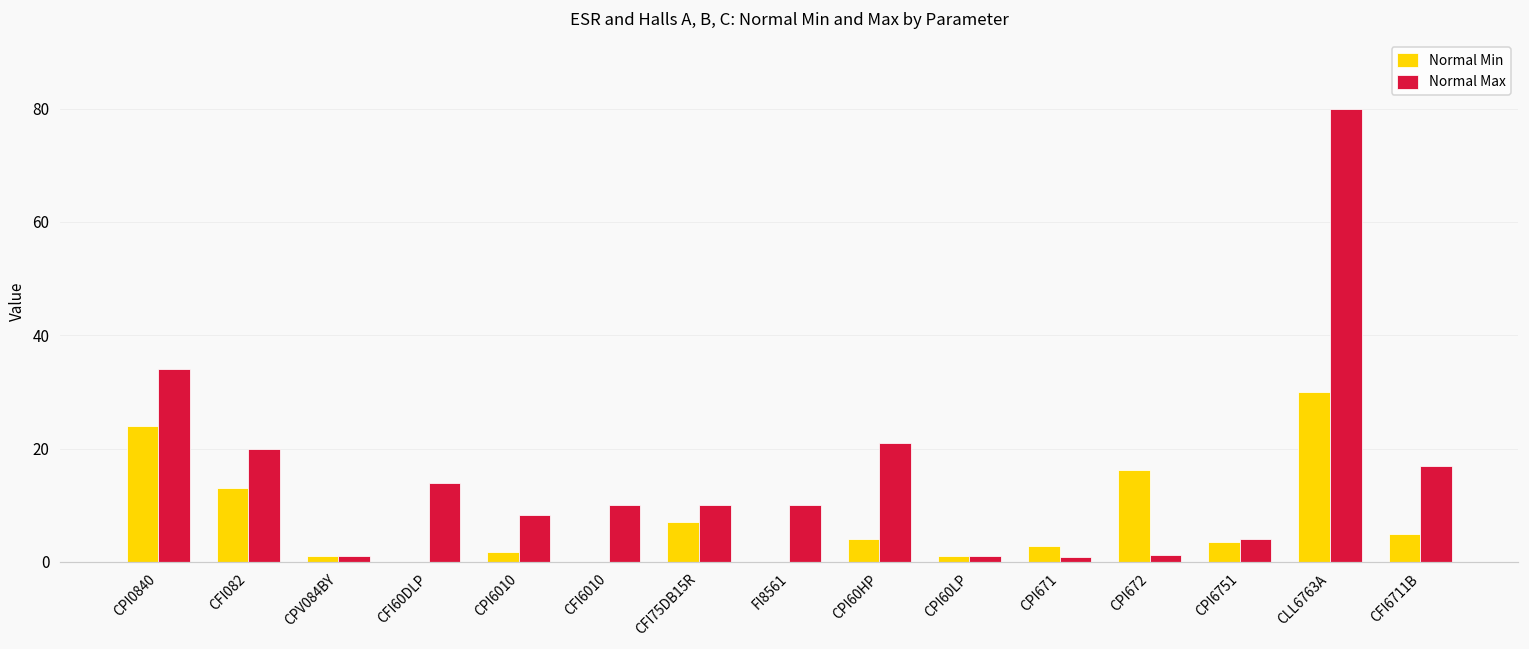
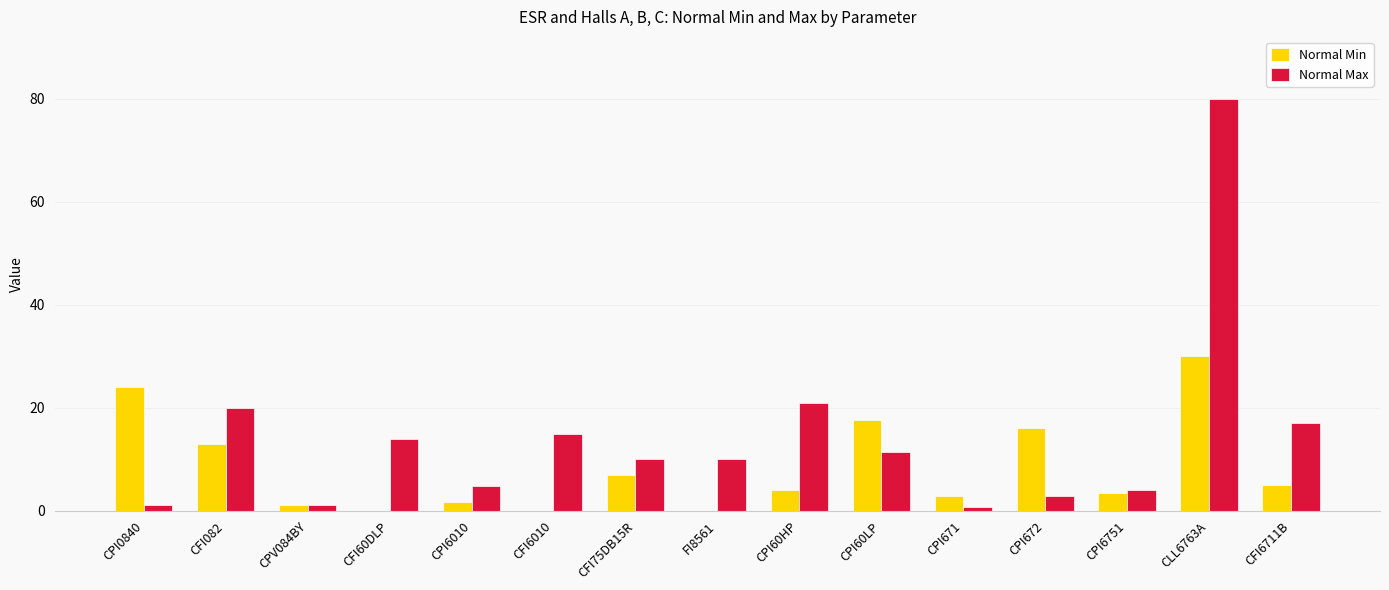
  {
    "Normal Min": {
      "CPI0840": 24,
      "CFI082": 13,
      "CPV084BY": 1,
      "CFI60DLP": 0,
      "CPI6010": 2,
      "CFI6010": 0,
      "CFI75DB15R": 7,
      "FI8561": 0,
      "CPI60HP": 4,
-     "CPI60LP": 1,
+     "CPI60LP": 18,
      "CPI671": 3,
      "CPI672": 16,
      "CPI6751": 4,
      "CLL6763A": 30,
      "CFI6711B": 5
    },
    "Normal Max": {
-     "CPI0840": 34,
+     "CPI0840": 1,
      "CFI082": 20,
      "CPV084BY": 1,
      "CFI60DLP": 14,
-     "CPI6010": 8,
-     "CFI6010": 10,
+     "CPI6010": 5,
+     "CFI6010": 15,
      "CFI75DB15R": 10,
      "FI8561": 10,
      "CPI60HP": 21,
-     "CPI60LP": 1,
+     "CPI60LP": 11,
      "CPI671": 1,
-     "CPI672": 1,
+     "CPI672": 3,
      "CPI6751": 4,
      "CLL6763A": 80,
      "CFI6711B": 17
    }
  }
